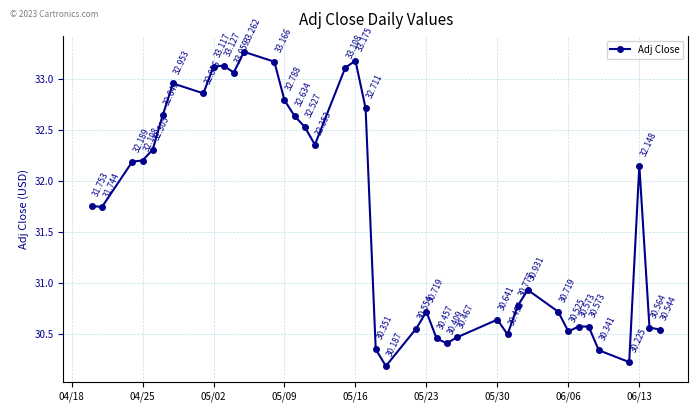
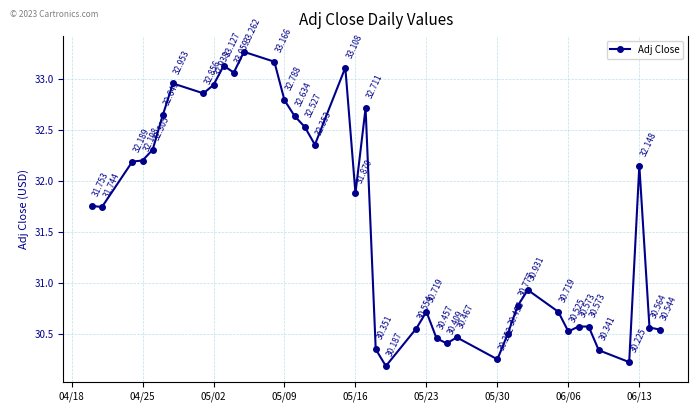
  {
-   "05/02": 33.117,
-   "05/16": 33.175,
-   "05/30": 30.641,
+   "05/02": 32.938,
+   "05/16": 31.879,
+   "05/30": 30.252,
    "06/13": 32.148
  }
